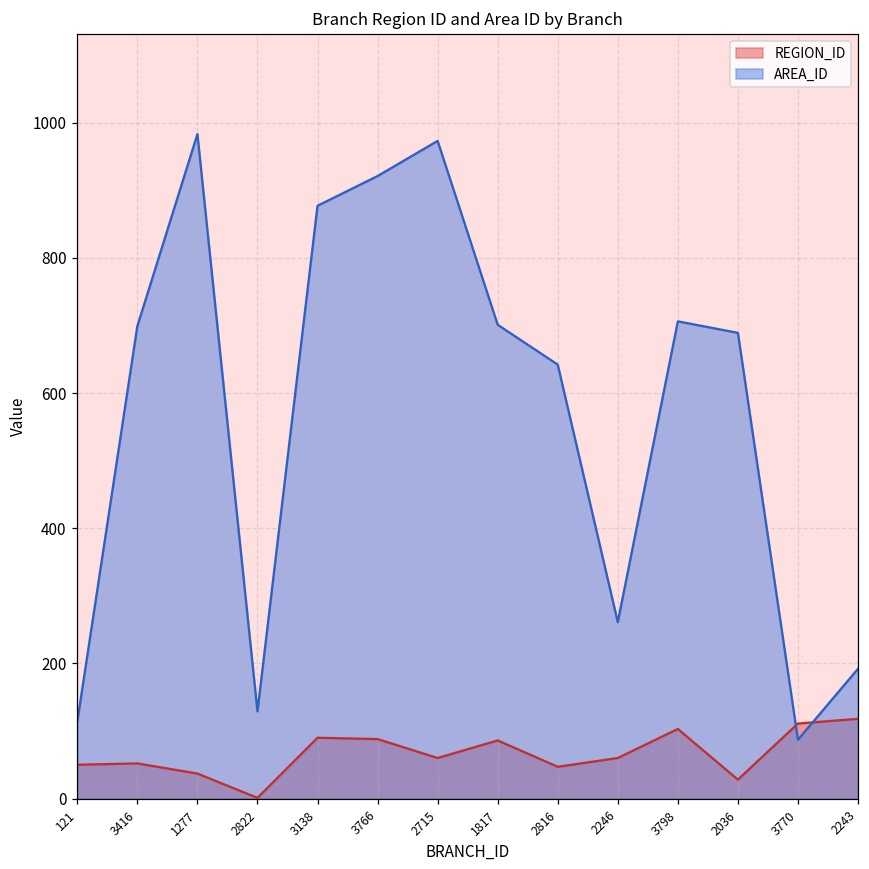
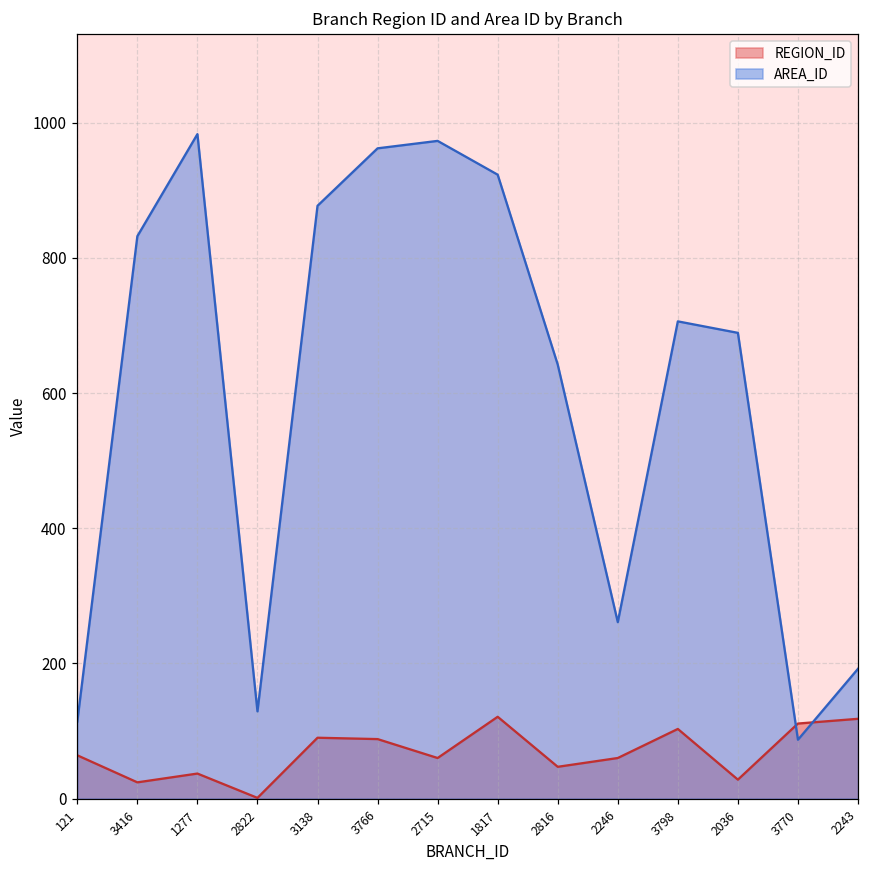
  {
    "REGION_ID": {
-     "121": 50,
-     "3416": 50,
+     "121": 60,
+     "3416": 20,
      "1277": 40,
      "2822": 0,
      "3138": 90,
      "3766": 90,
      "2715": 60,
-     "1817": 90,
+     "1817": 120,
      "2816": 50,
      "2246": 60,
      "3798": 100,
      "2036": 30,
      "3770": 110,
      "2243": 120
    },
    "AREA_ID": {
      "121": 110,
-     "3416": 700,
+     "3416": 830,
      "1277": 980,
      "2822": 130,
      "3138": 880,
-     "3766": 920,
+     "3766": 960,
      "2715": 970,
-     "1817": 700,
+     "1817": 920,
      "2816": 640,
      "2246": 260,
      "3798": 710,
      "2036": 690,
      "3770": 90,
      "2243": 190
    }
  }
